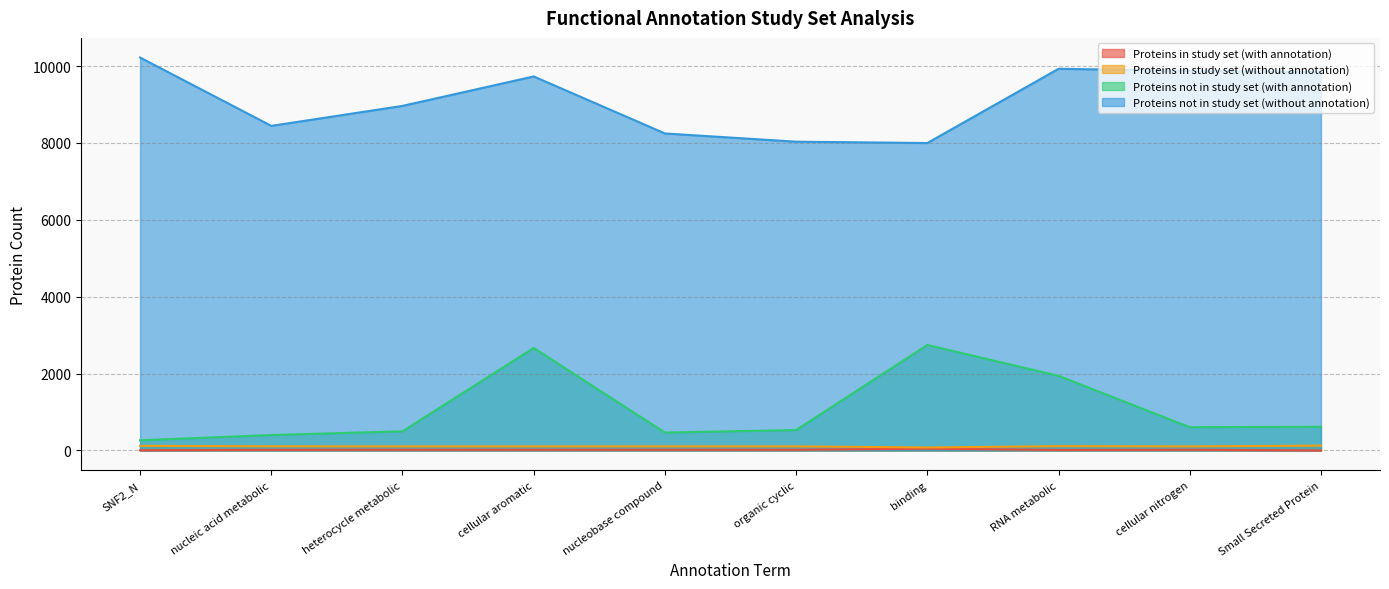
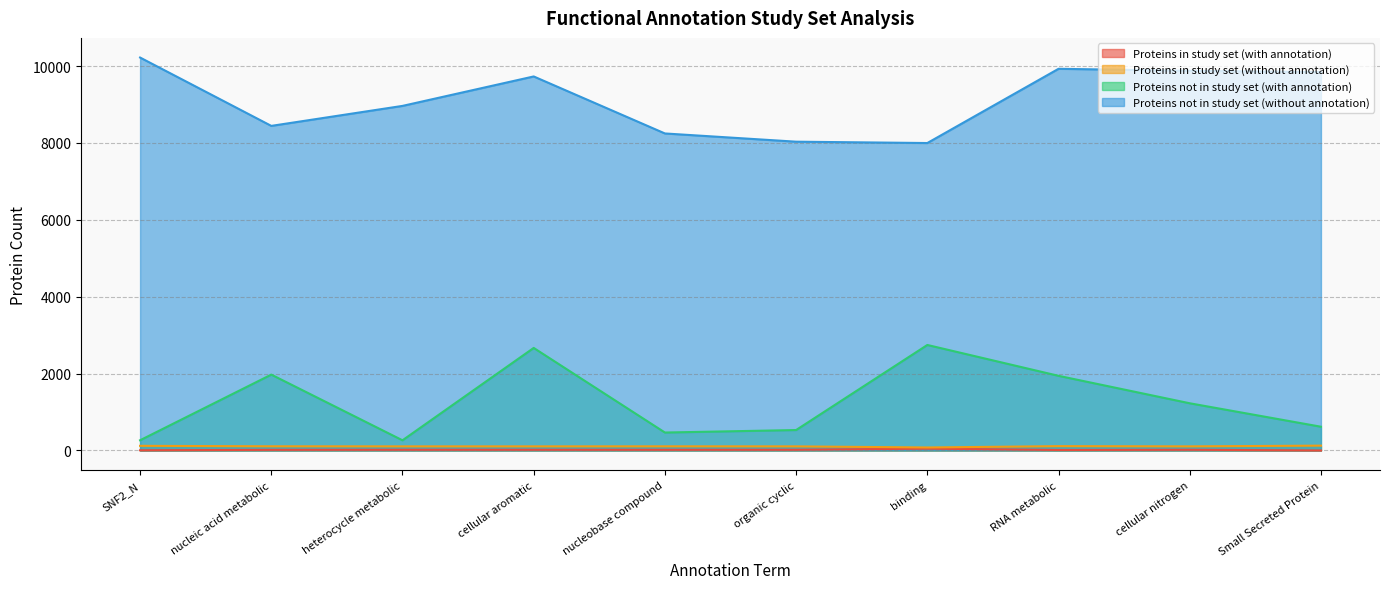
  {
    "Proteins in study set (with annotation)": {
      "SNF2_N": 0,
      "nucleic acid metabolic": 0,
      "heterocycle metabolic": 0,
      "cellular aromatic": 0,
      "nucleobase compound": 0,
      "organic cyclic": 0,
      "RNA metabolic": 0,
      "cellular nitrogen": 0,
      "Small Secreted Protein": 0
    },
    "Proteins in study set (without annotation)": {
      "SNF2_N": 100,
      "nucleic acid metabolic": 100,
      "heterocycle metabolic": 100,
      "cellular aromatic": 100,
      "nucleobase compound": 100,
      "organic cyclic": 100,
      "RNA metabolic": 100,
      "cellular nitrogen": 100,
      "Small Secreted Protein": 100
    },
    "Proteins not in study set (with annotation)": {
      "SNF2_N": 300,
-     "nucleic acid metabolic": 400,
-     "heterocycle metabolic": 500,
+     "nucleic acid metabolic": 2000,
+     "heterocycle metabolic": 300,
      "cellular aromatic": 2700,
      "nucleobase compound": 500,
      "organic cyclic": 500,
      "binding": 2700,
      "RNA metabolic": 1900,
-     "cellular nitrogen": 600,
+     "cellular nitrogen": 1200,
      "Small Secreted Protein": 600
    },
    "Proteins not in study set (without annotation)": {
      "SNF2_N": 10200,
      "nucleic acid metabolic": 8400,
      "heterocycle metabolic": 9000,
      "cellular aromatic": 9700,
      "nucleobase compound": 8200,
      "organic cyclic": 8000,
      "binding": 8000,
      "RNA metabolic": 9900
    }
  }
